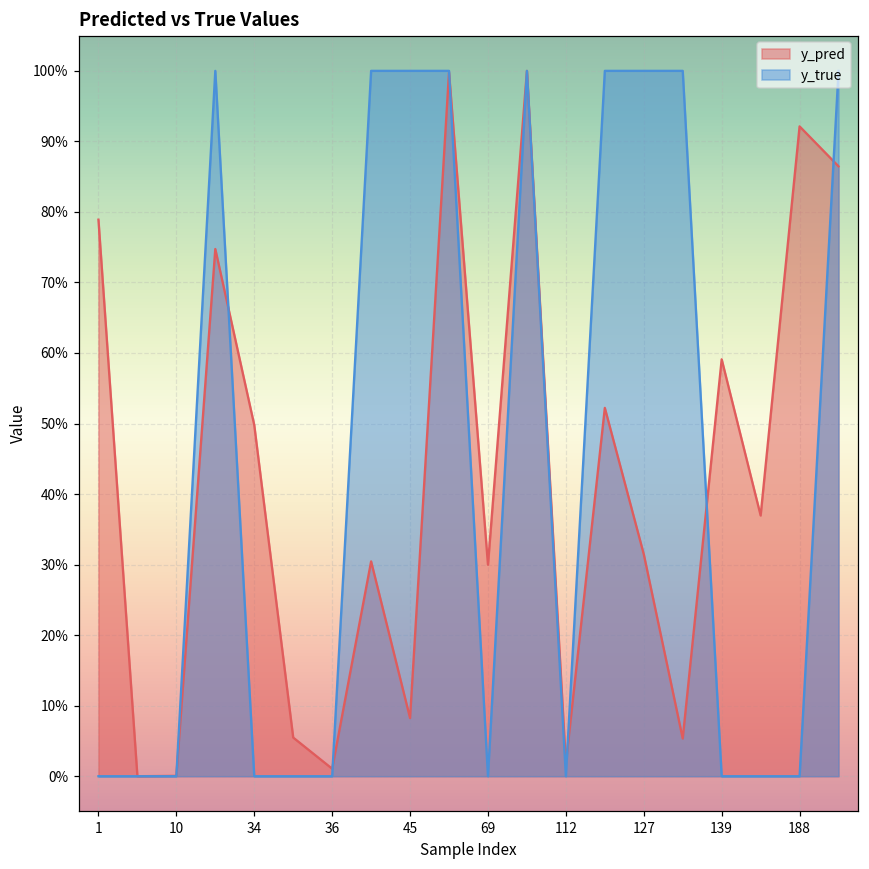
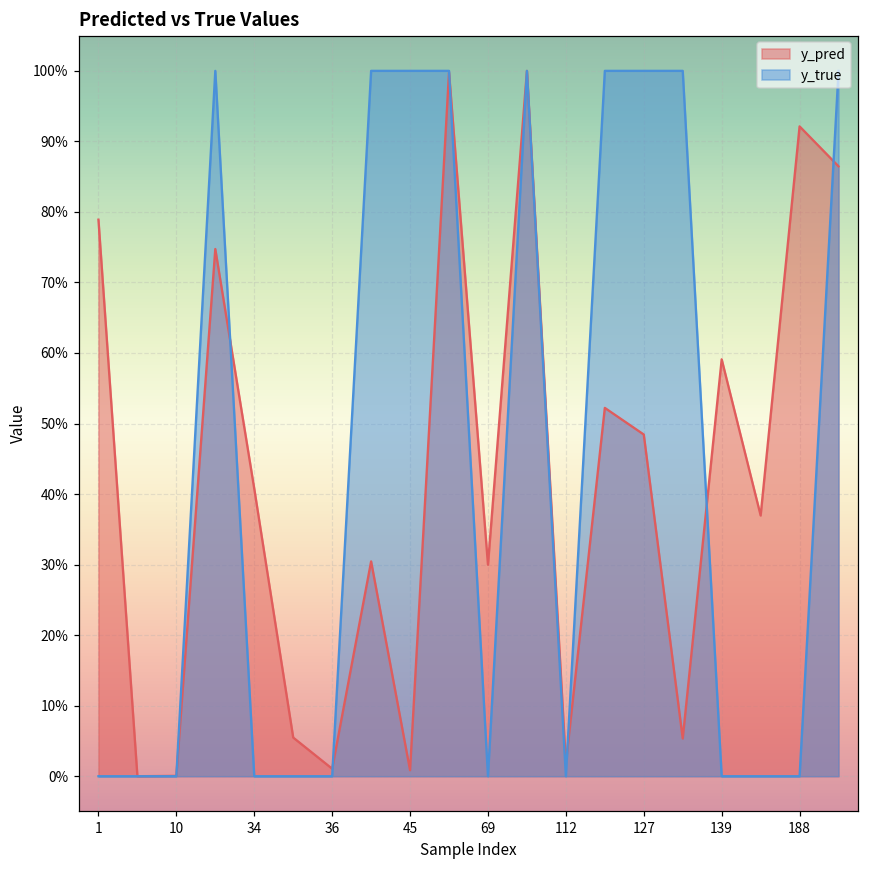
  {
    "y_pred": {
-     "34": "50%",
+     "34": "41%",
      "36": "1%",
-     "45": "8%",
+     "45": "1%",
      "69": "30%",
      "112": "2%",
-     "127": "31%",
+     "127": "48%",
      "139": "59%",
      "188": "92%"
    },
    "y_true": {
      "34": "0%",
      "36": "0%",
      "45": "100%",
      "69": "0%",
      "112": "0%",
      "127": "100%",
      "139": "0%",
      "188": "0%"
    }
  }
